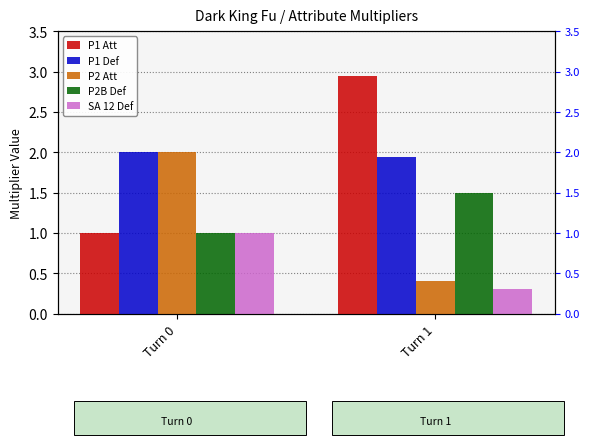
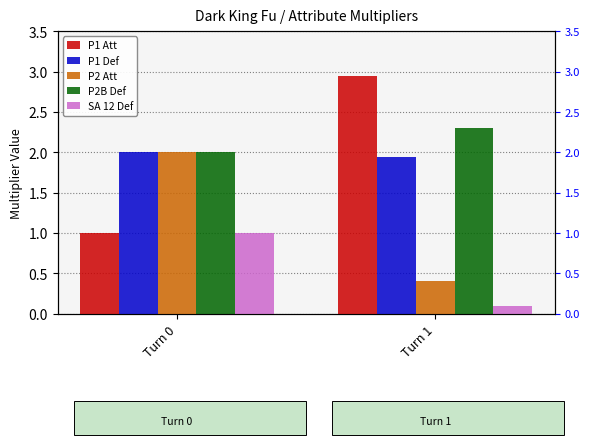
  {
    "P1 Att": {
      "Turn 0": 1.0,
      "Turn 1": 2.9
    },
    "P1 Def": {
      "Turn 0": 2.0,
      "Turn 1": 1.9
    },
    "P2 Att": {
      "Turn 0": 2.0,
      "Turn 1": 0.4
    },
    "P2B Def": {
-     "Turn 0": 1,
-     "Turn 1": 1.5
+     "Turn 0": 2,
+     "Turn 1": 2.3
    },
    "SA 12 Def": {
      "Turn 0": 1.0,
-     "Turn 1": 0.3
+     "Turn 1": 0.1
    }
  }
